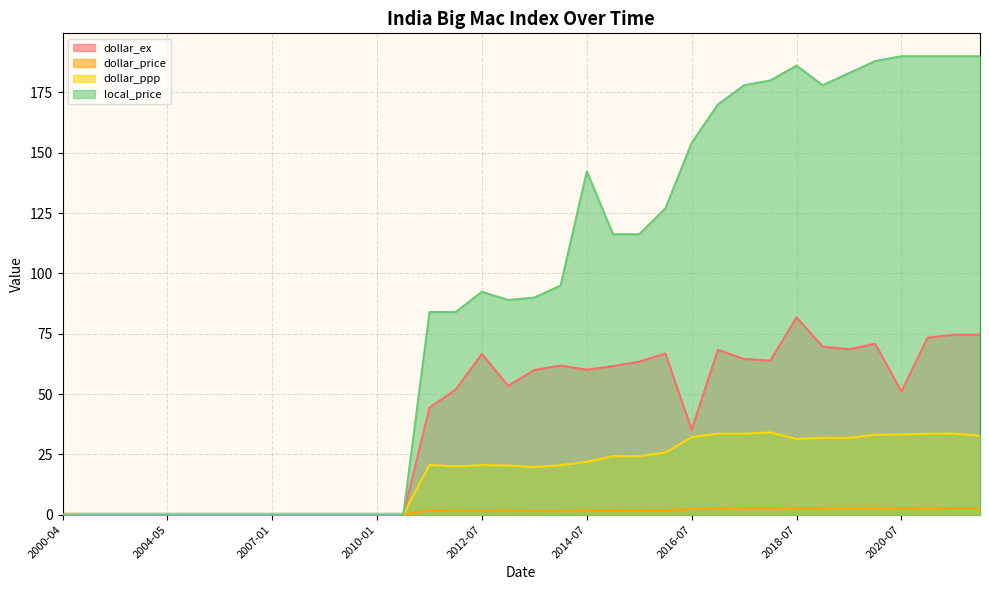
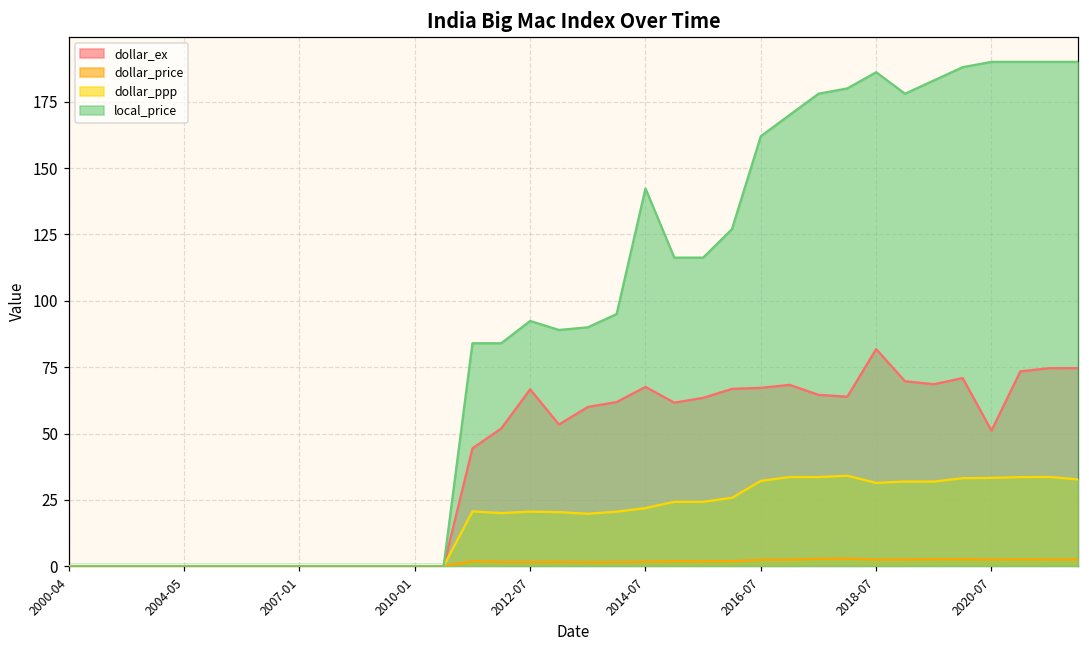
  {
    "dollar_ex": {
      "2012-07": 67,
-     "2014-07": 60,
-     "2016-07": 35,
+     "2014-07": 68,
+     "2016-07": 67,
      "2018-07": 82,
      "2020-07": 51
    },
    "local_price": {
      "2012-07": 92,
      "2014-07": 142,
-     "2016-07": 154,
+     "2016-07": 162,
      "2018-07": 186,
      "2020-07": 190
    }
  }
